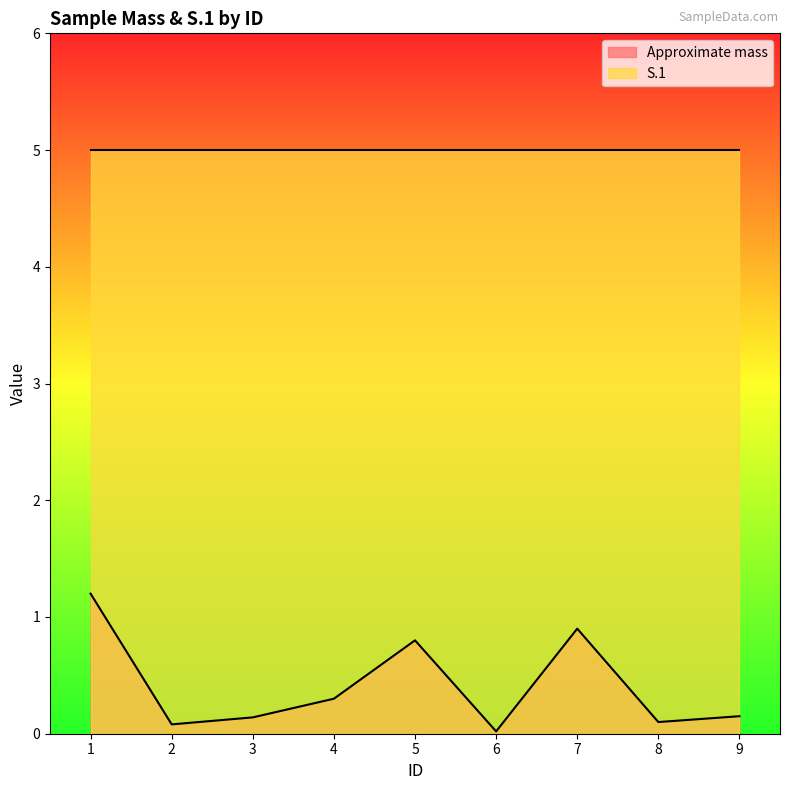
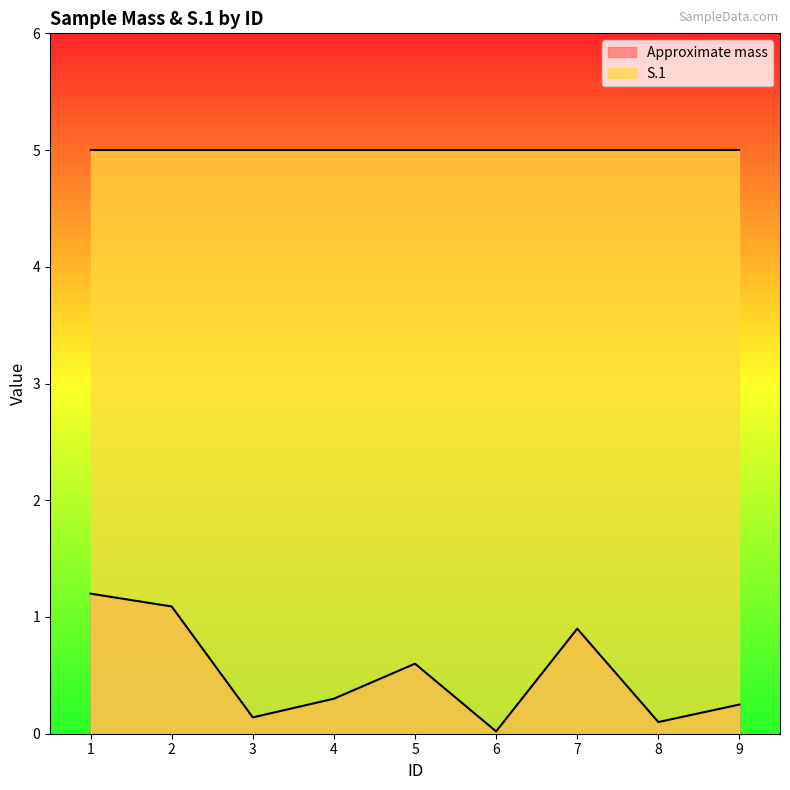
  {
    "Approximate mass": {
      "1": 1.20,
-     "2": 0.08,
+     "2": 1.09,
      "3": 0.14,
      "4": 0.30,
-     "5": 0.8,
+     "5": 0.6,
      "6": 0.02,
      "7": 0.90,
      "8": 0.10,
-     "9": 0.15
+     "9": 0.25
    },
    "S.1": {
      "1": 5.00,
      "2": 5.00,
      "3": 5.00,
      "4": 5.00,
      "5": 5.00,
      "6": 5.00,
      "7": 5.00,
      "8": 5.00,
      "9": 5.00
    }
  }
